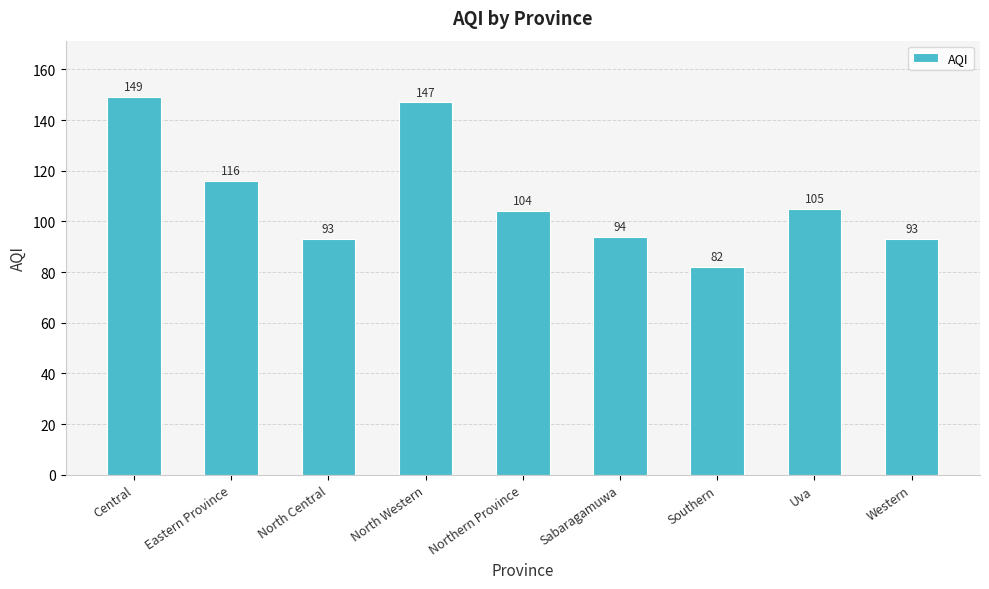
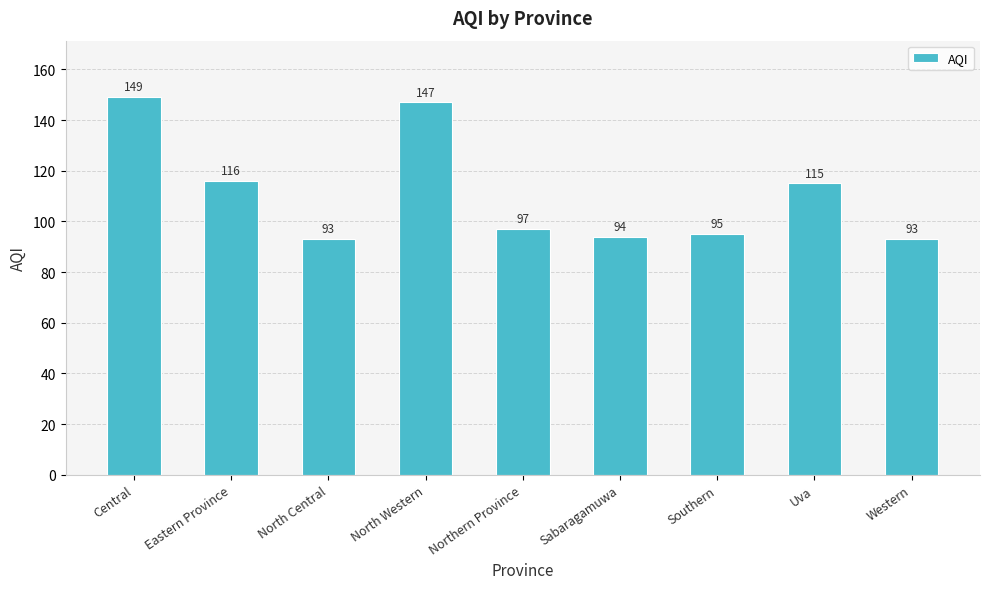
  {
    "Central": 149,
    "Eastern Province": 116,
    "North Central": 93,
    "North Western": 147,
-   "Northern Province": 104,
+   "Northern Province": 97,
    "Sabaragamuwa": 94,
-   "Southern": 82,
-   "Uva": 105,
+   "Southern": 95,
+   "Uva": 115,
    "Western": 93
  }
